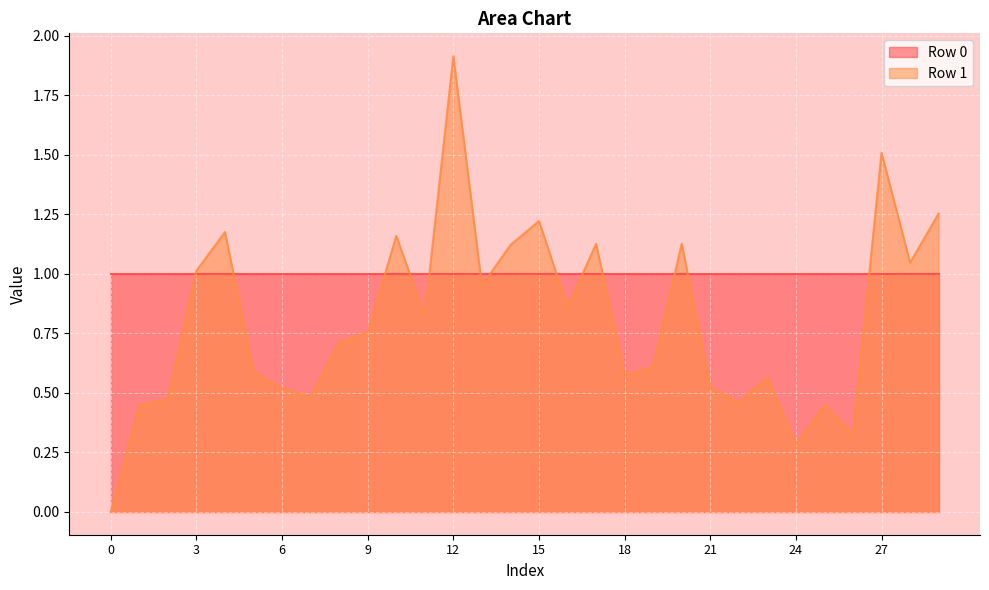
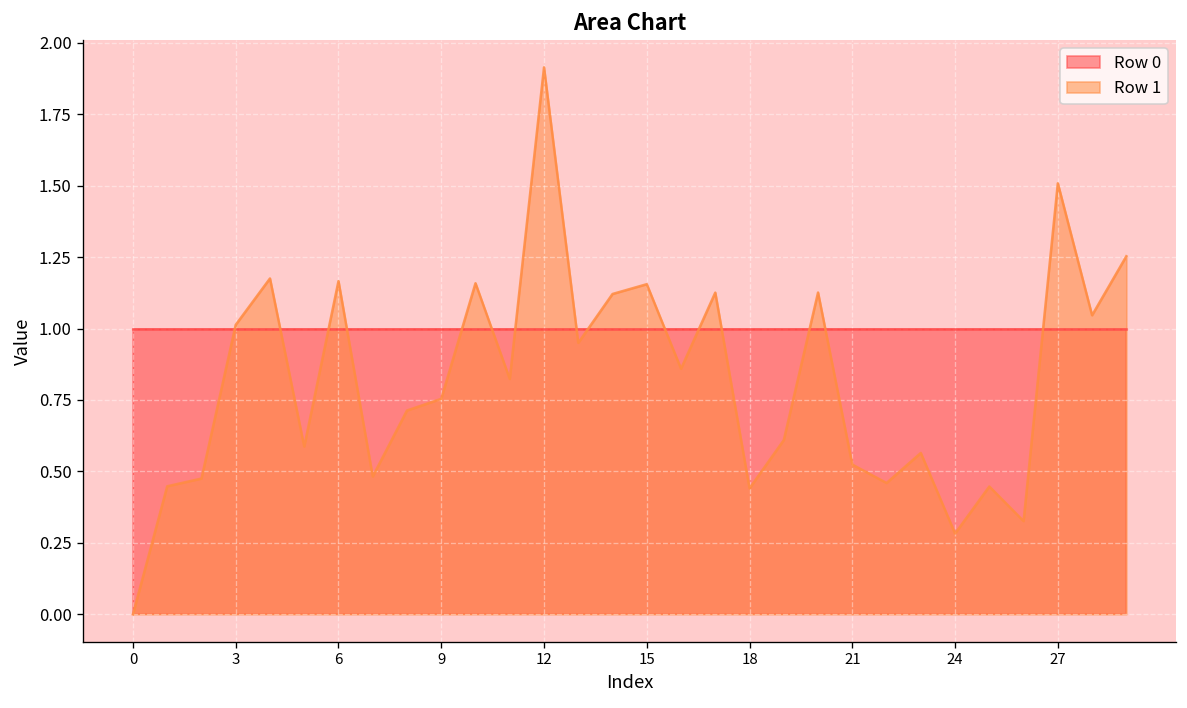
  {
    "Row 0": {
      "0": 1.00,
      "3": 1.00,
      "6": 1.00,
      "9": 1.00,
      "12": 1.00,
      "15": 1.00,
      "18": 1.00,
      "21": 1.00,
      "24": 1.00,
      "27": 1.00
    },
    "Row 1": {
      "0": 0.00,
      "3": 1.01,
-     "6": 0.52,
+     "6": 1.17,
      "9": 0.75,
      "12": 1.91,
-     "15": 1.22,
-     "18": 0.57,
+     "15": 1.16,
+     "18": 0.44,
      "21": 0.52,
      "24": 0.28,
      "27": 1.51
    }
  }
